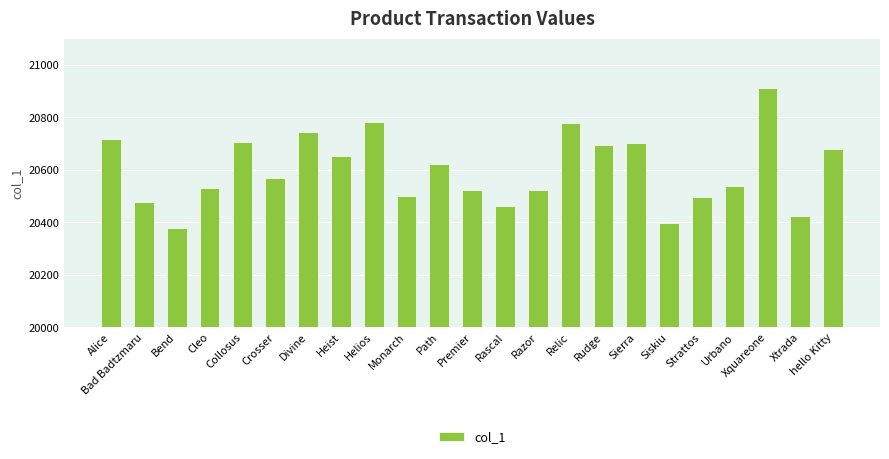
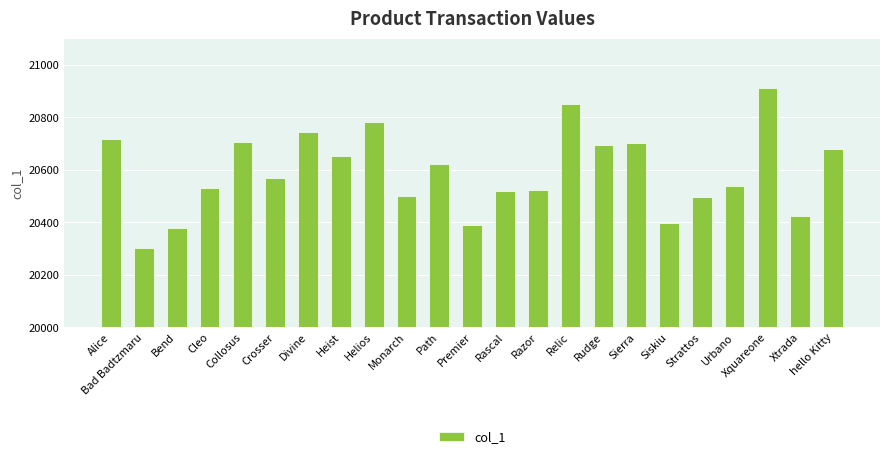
  {
    "Alice": 20720,
-   "Bad Badtzmaru": 20480,
+   "Bad Badtzmaru": 20300,
    "Bend": 20380,
    "Cleo": 20530,
    "Collosus": 20710,
    "Crosser": 20570,
    "Divine": 20740,
    "Heist": 20650,
    "Helios": 20780,
    "Monarch": 20500,
    "Path": 20620,
-   "Premier": 20520,
-   "Rascal": 20460,
+   "Premier": 20390,
+   "Rascal": 20520,
    "Razor": 20520,
-   "Relic": 20780,
+   "Relic": 20850,
    "Rudge": 20700,
    "Sierra": 20700,
    "Siskiu": 20400,
    "Strattos": 20500,
    "Urbano": 20540,
    "Xquareone": 20910,
    "Xtrada": 20430,
    "hello Kitty": 20680
  }
